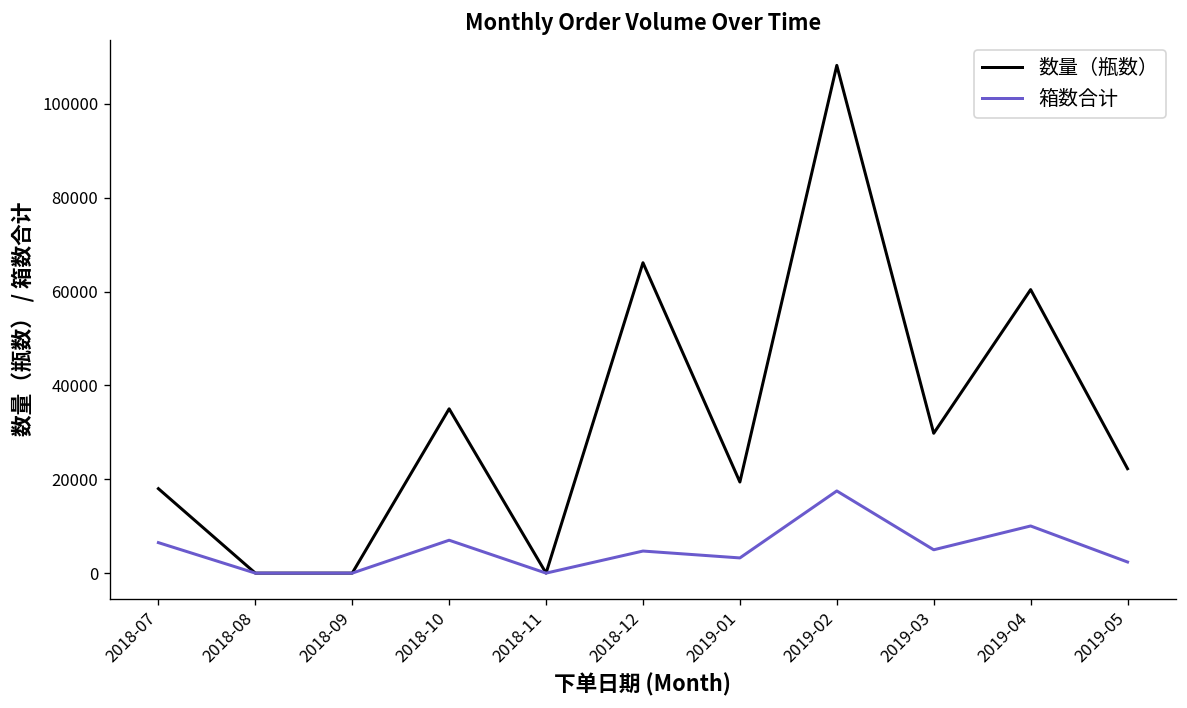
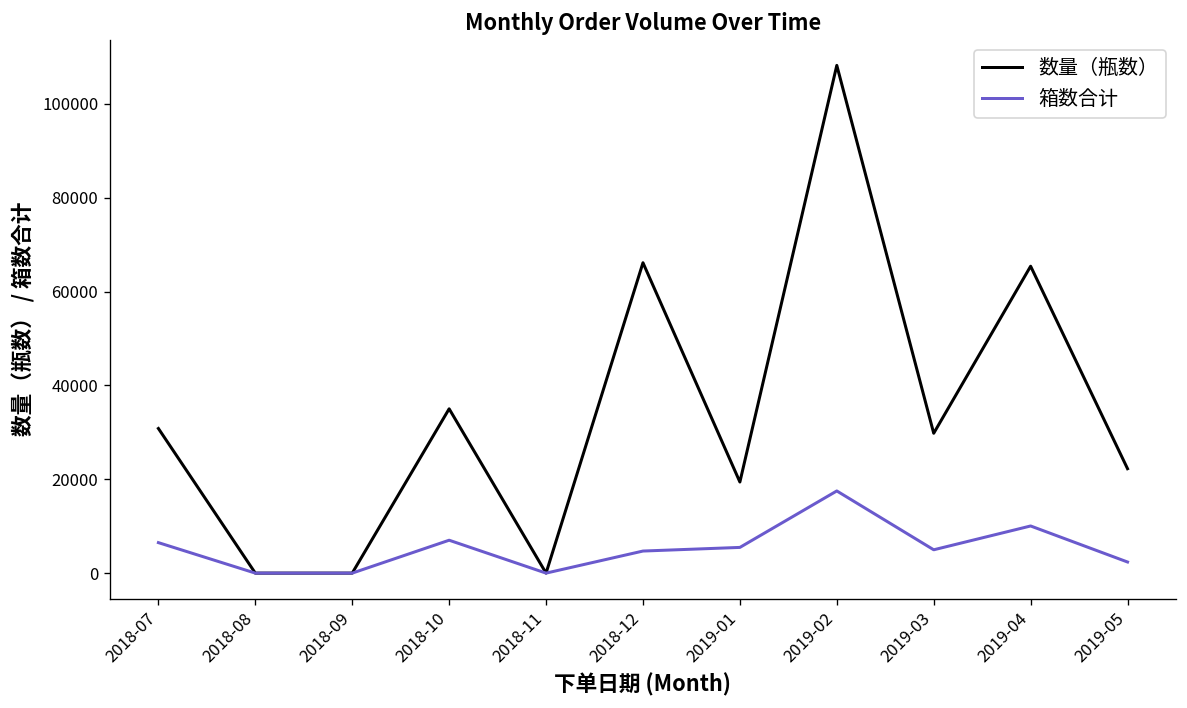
  {
    "数量（瓶数）": {
-     "2018-07": 18000,
+     "2018-07": 31000,
      "2018-10": 35000,
      "2018-12": 66000,
      "2019-01": 19000,
      "2019-02": 108000,
      "2019-03": 30000,
-     "2019-04": 60000,
+     "2019-04": 65000,
      "2019-05": 22000
    },
    "箱数合计": {
      "2018-07": 6000,
      "2018-10": 7000,
      "2018-12": 5000,
-     "2019-01": 3000,
+     "2019-01": 5000,
      "2019-02": 18000,
      "2019-03": 5000,
      "2019-04": 10000,
      "2019-05": 2000
    }
  }
